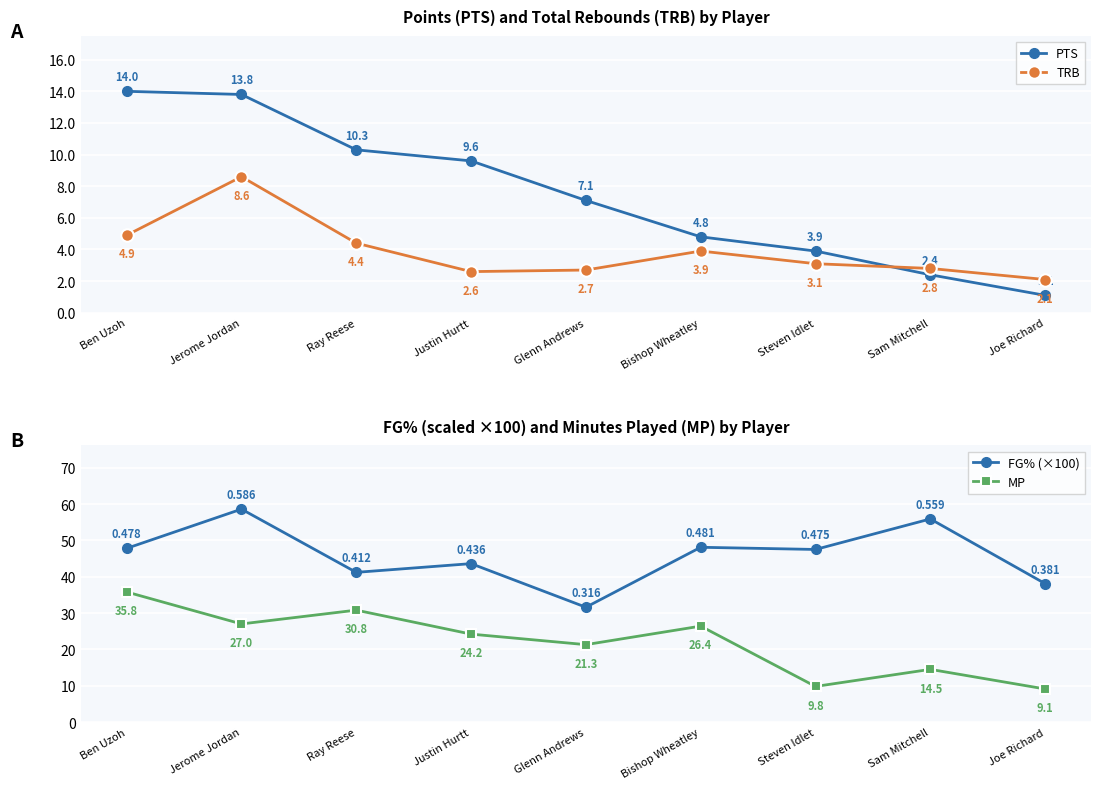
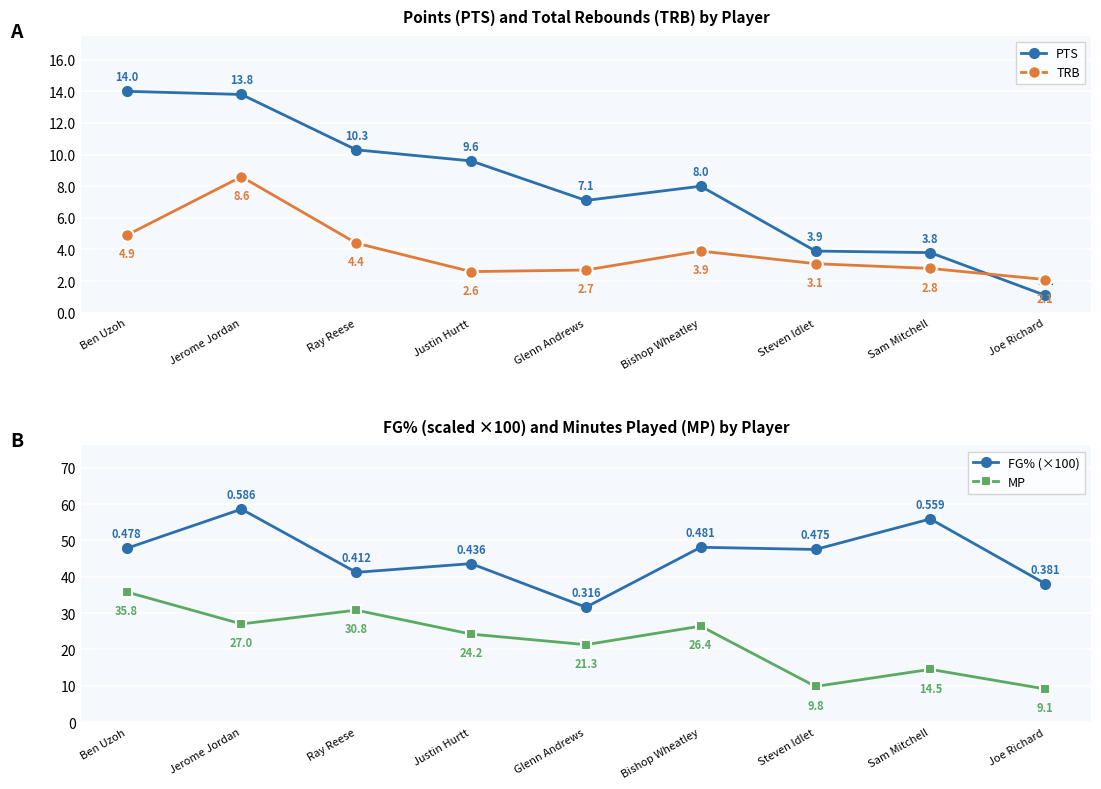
  {
    "Points (PTS) and Total Rebounds (TRB) by Player": {
      "PTS": {
        "Ben Uzoh": 14.0,
        "Jerome Jordan": 13.8,
        "Ray Reese": 10.3,
        "Justin Hurtt": 9.6,
        "Glenn Andrews": 7.1,
-       "Bishop Wheatley": 4.8,
+       "Bishop Wheatley": 8.0,
        "Steven Idlet": 3.9,
-       "Sam Mitchell": 2.4
+       "Sam Mitchell": 3.8
      },
      "TRB": {
        "Ben Uzoh": 4.9,
        "Jerome Jordan": 8.6,
        "Ray Reese": 4.4,
        "Justin Hurtt": 2.6,
        "Glenn Andrews": 2.7,
        "Bishop Wheatley": 3.9,
        "Steven Idlet": 3.1,
        "Sam Mitchell": 2.8
      }
    },
    "FG% (scaled ×100) and Minutes Played (MP) by Player": {
      "MP": {
        "Ben Uzoh": 35.8,
        "Jerome Jordan": 27.0,
        "Ray Reese": 30.8,
        "Justin Hurtt": 24.2,
        "Glenn Andrews": 21.3,
        "Bishop Wheatley": 26.4,
        "Steven Idlet": 9.8,
        "Sam Mitchell": 14.5,
        "Joe Richard": 9.1
      }
    }
  }
